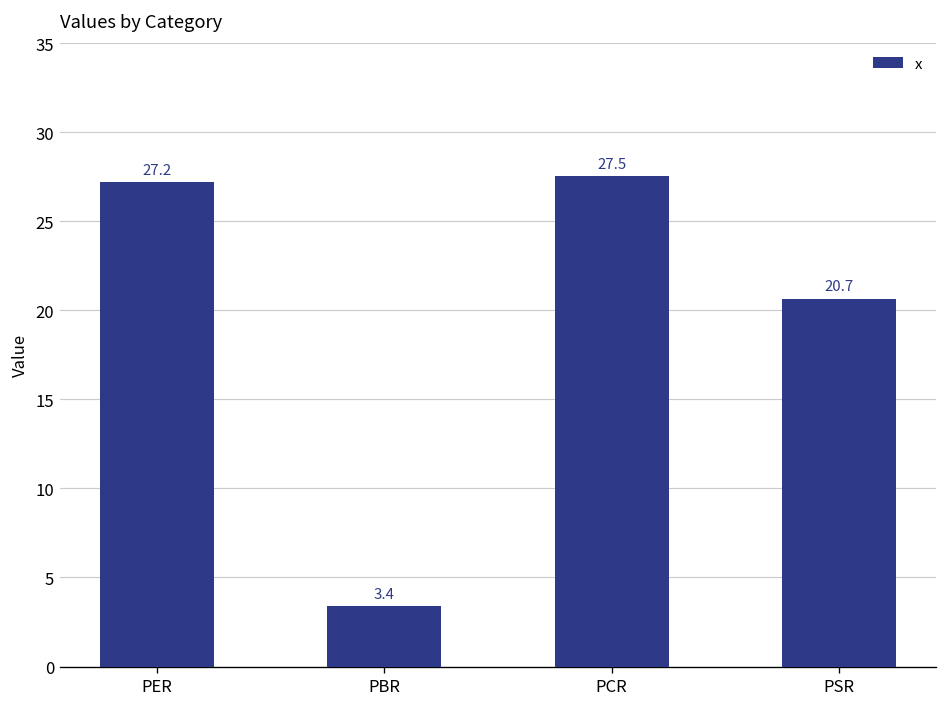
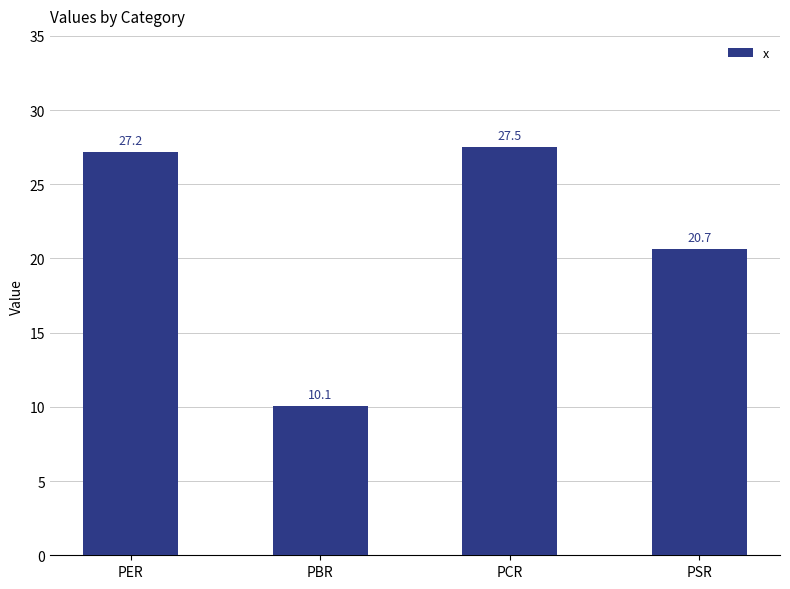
  {
    "PER": 27.2,
-   "PBR": 3.4,
+   "PBR": 10.1,
    "PCR": 27.5,
    "PSR": 20.7
  }
